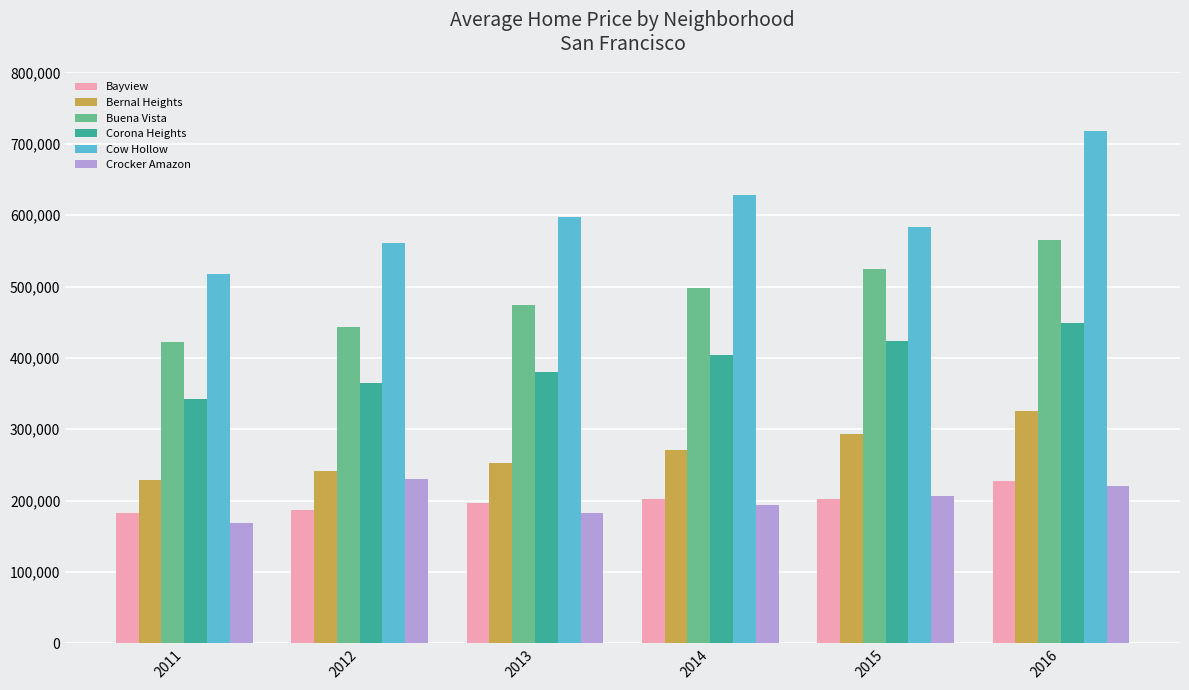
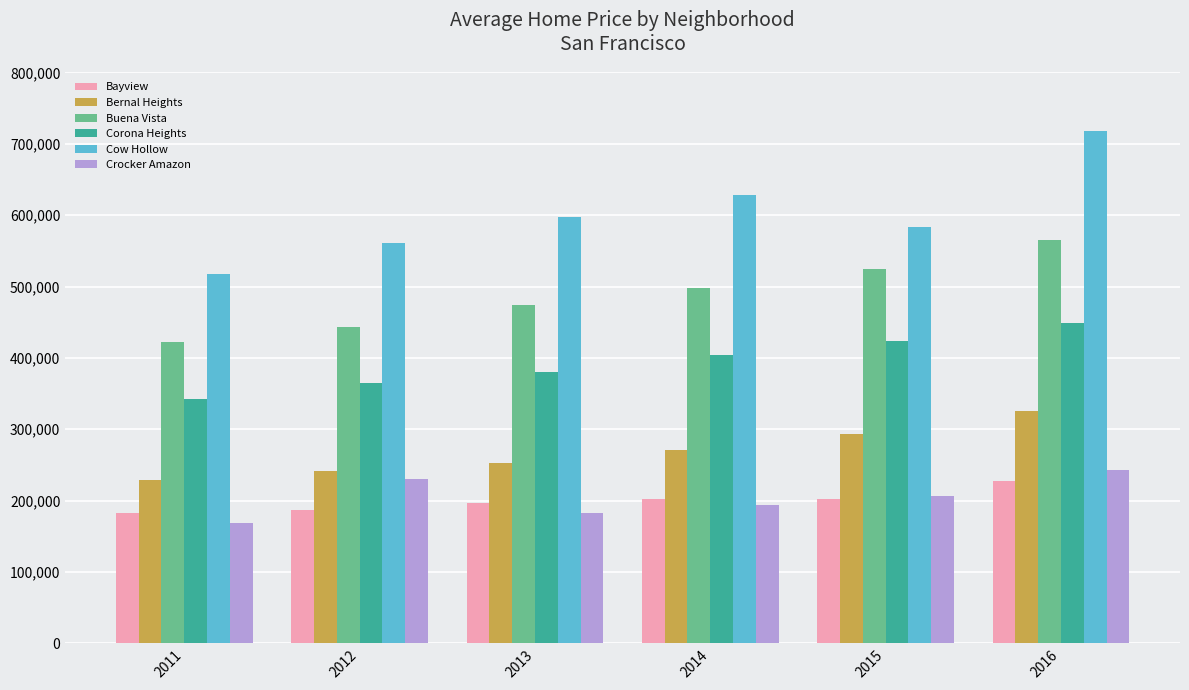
  {
    "Bayview": {
      "2011": "180,000",
      "2012": "190,000",
      "2013": "200,000",
      "2014": "200,000",
      "2015": "200,000",
      "2016": "230,000"
    },
    "Bernal Heights": {
      "2011": "230,000",
      "2012": "240,000",
      "2013": "250,000",
      "2014": "270,000",
      "2015": "290,000",
      "2016": "320,000"
    },
    "Cow Hollow": {
      "2011": "520,000",
      "2012": "560,000",
      "2013": "600,000",
      "2014": "630,000",
      "2015": "580,000",
      "2016": "720,000"
    },
    "Crocker Amazon": {
      "2011": "170,000",
      "2012": "230,000",
      "2013": "180,000",
      "2014": "190,000",
      "2015": "210,000",
-     "2016": "220,000"
+     "2016": "240,000"
    }
  }
